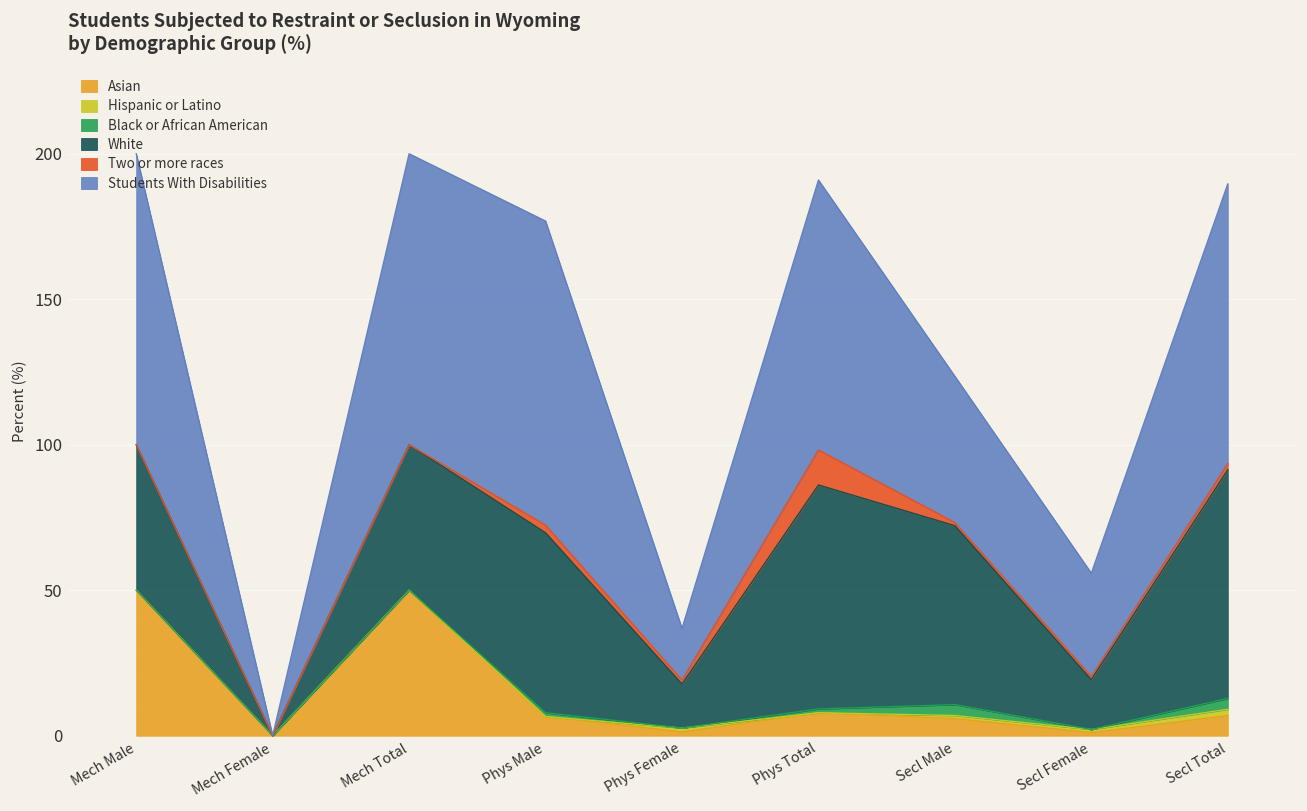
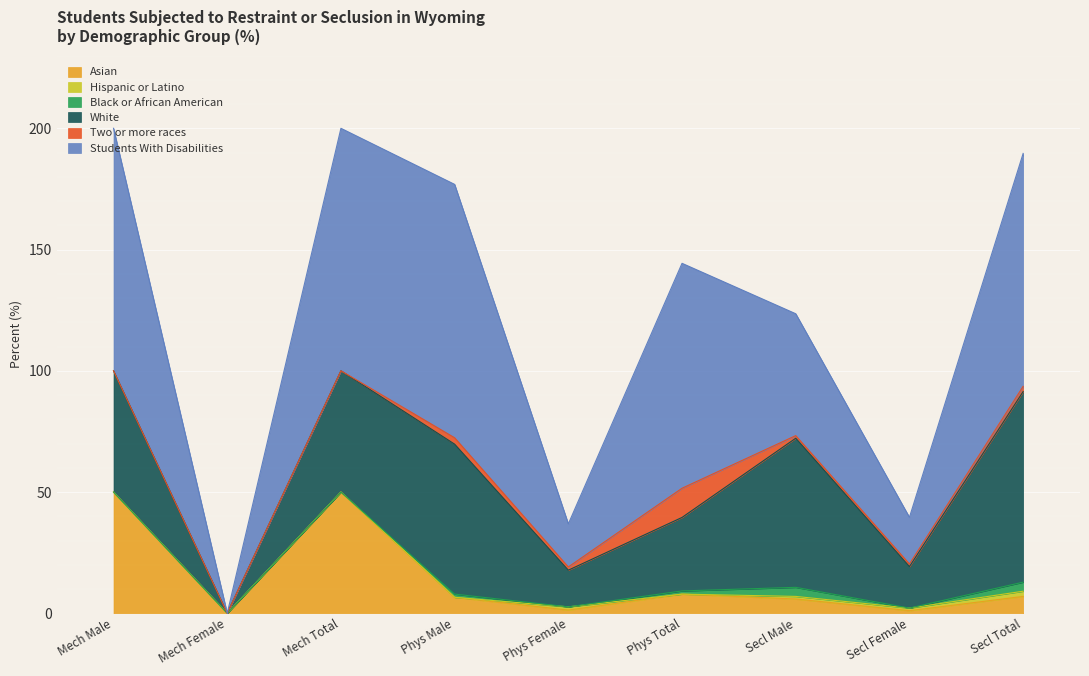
  {
    "Black or African American": {
      "Phys Male": 1,
      "Phys Total": 1,
      "Secl Male": 4,
      "Secl Total": 4
    },
    "White": {
      "Phys Male": 62,
      "Phys Female": 15,
-     "Phys Total": 77,
+     "Phys Total": 30,
      "Secl Male": 62,
      "Secl Female": 17,
      "Secl Total": 79
    },
    "Two or more races": {
      "Phys Male": 3,
      "Phys Female": 1,
      "Phys Total": 12,
      "Secl Male": 1,
      "Secl Female": 1,
      "Secl Total": 2
    },
    "Students With Disabilities": {
      "Mech Male": 100,
      "Mech Total": 100,
      "Phys Male": 105,
      "Phys Female": 18,
      "Phys Total": 93,
      "Secl Male": 50,
-     "Secl Female": 36,
+     "Secl Female": 19,
      "Secl Total": 96
    }
  }
